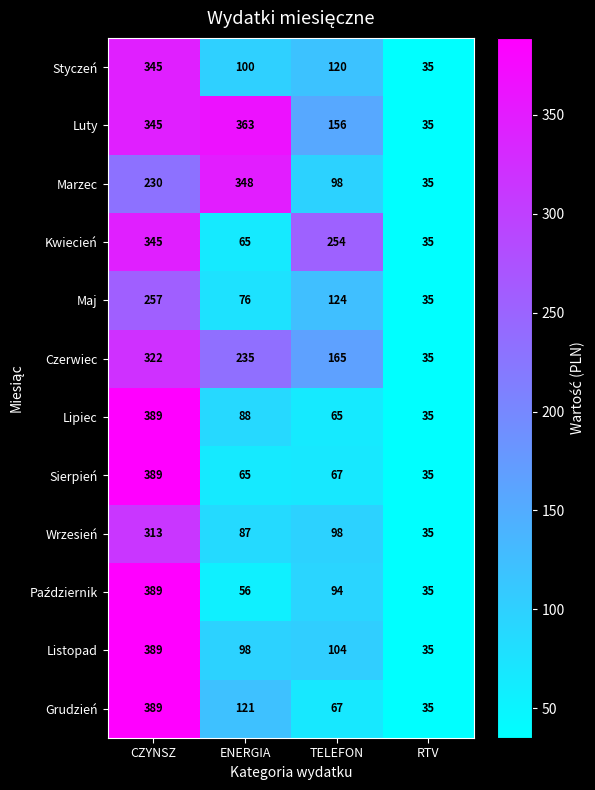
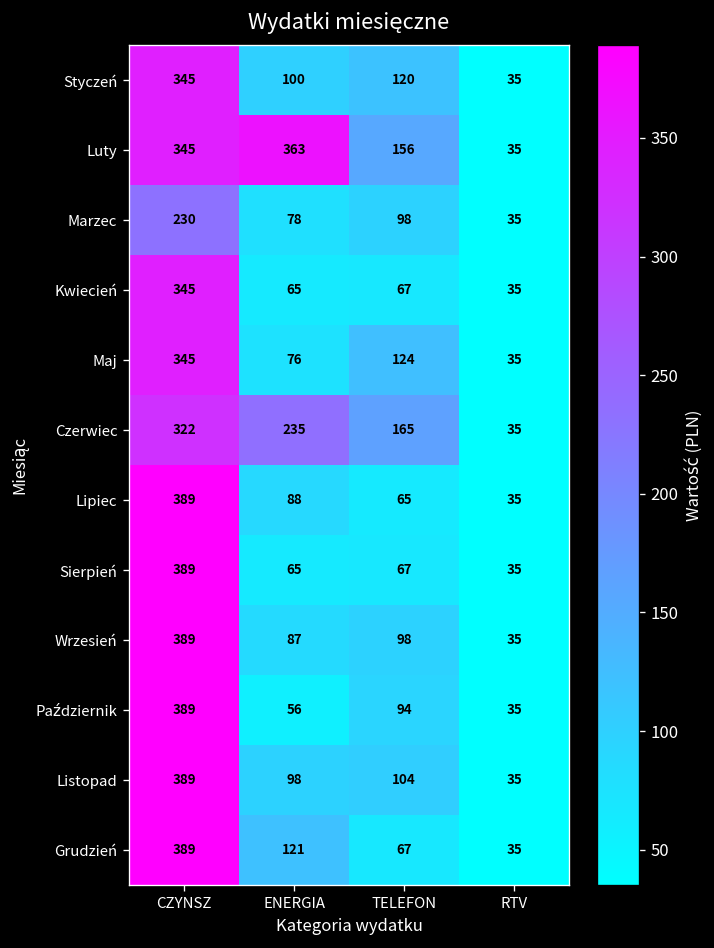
  {
    "Styczeń": {
      "CZYNSZ": 345,
      "ENERGIA": 100,
      "TELEFON": 120,
      "RTV": 35
    },
    "Luty": {
      "CZYNSZ": 345,
      "ENERGIA": 363,
      "TELEFON": 156,
      "RTV": 35
    },
    "Marzec": {
      "CZYNSZ": 230,
-     "ENERGIA": 348,
+     "ENERGIA": 78,
      "TELEFON": 98,
      "RTV": 35
    },
    "Kwiecień": {
      "CZYNSZ": 345,
      "ENERGIA": 65,
-     "TELEFON": 254,
+     "TELEFON": 67,
      "RTV": 35
    },
    "Maj": {
-     "CZYNSZ": 257,
+     "CZYNSZ": 345,
      "ENERGIA": 76,
      "TELEFON": 124,
      "RTV": 35
    },
    "Czerwiec": {
      "CZYNSZ": 322,
      "ENERGIA": 235,
      "TELEFON": 165,
      "RTV": 35
    },
    "Lipiec": {
      "CZYNSZ": 389,
      "ENERGIA": 88,
      "TELEFON": 65,
      "RTV": 35
    },
    "Sierpień": {
      "CZYNSZ": 389,
      "ENERGIA": 65,
      "TELEFON": 67,
      "RTV": 35
    },
    "Wrzesień": {
-     "CZYNSZ": 313,
+     "CZYNSZ": 389,
      "ENERGIA": 87,
      "TELEFON": 98,
      "RTV": 35
    },
    "Październik": {
      "CZYNSZ": 389,
      "ENERGIA": 56,
      "TELEFON": 94,
      "RTV": 35
    },
    "Listopad": {
      "CZYNSZ": 389,
      "ENERGIA": 98,
      "TELEFON": 104,
      "RTV": 35
    },
    "Grudzień": {
      "CZYNSZ": 389,
      "ENERGIA": 121,
      "TELEFON": 67,
      "RTV": 35
    }
  }
